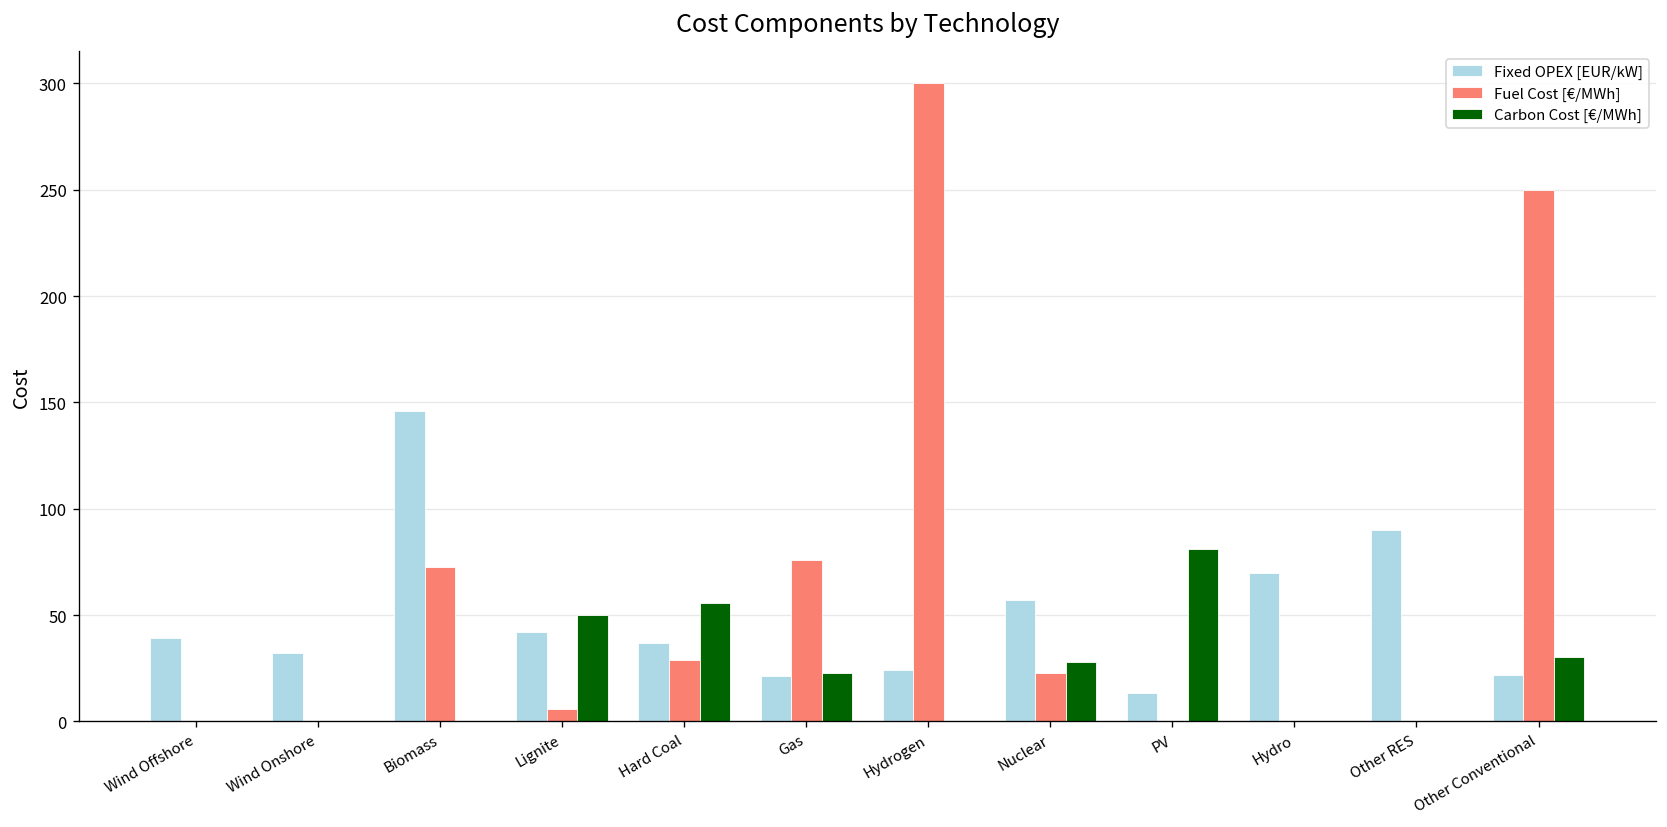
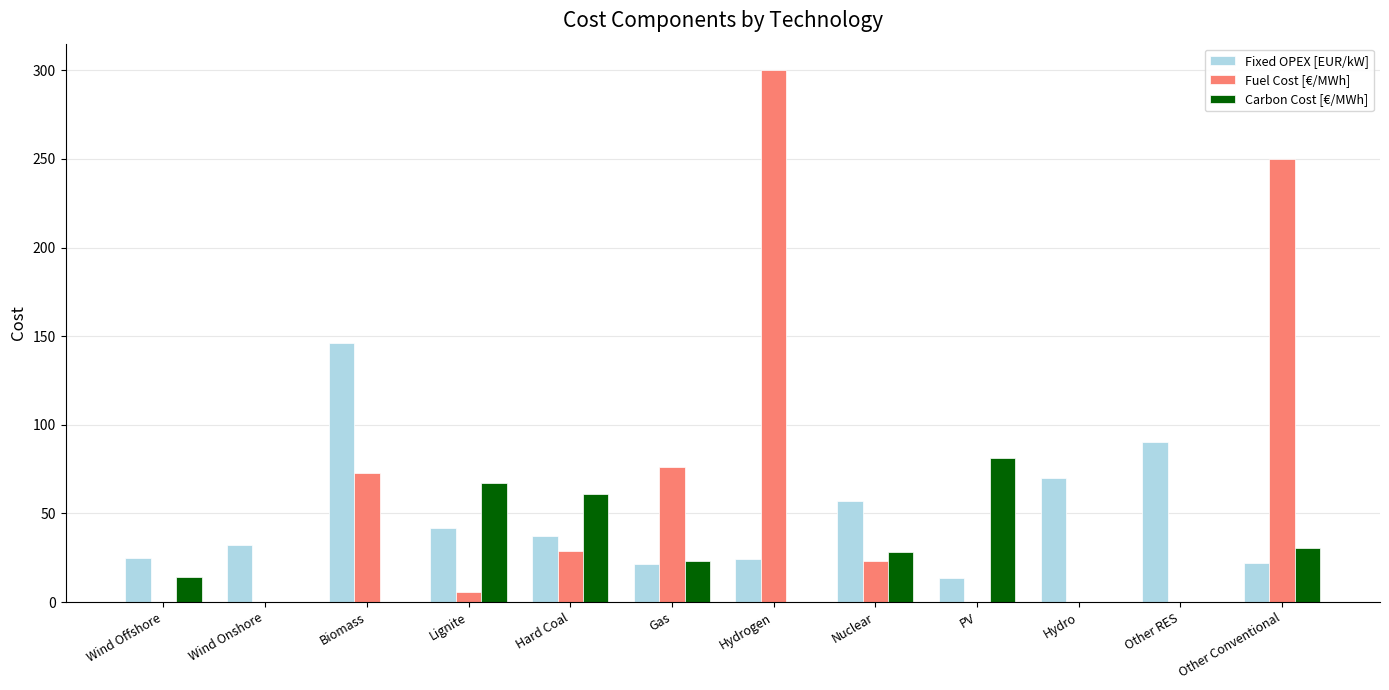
  {
    "Fixed OPEX [EUR/kW]": {
-     "Wind Offshore": 39,
+     "Wind Offshore": 25,
      "Wind Onshore": 32,
      "Biomass": 146,
      "Lignite": 42,
      "Hard Coal": 37,
      "Gas": 22,
      "Hydrogen": 24,
      "Nuclear": 57,
      "PV": 13,
      "Hydro": 70,
      "Other RES": 90,
      "Other Conventional": 22
    },
    "Fuel Cost [€/MWh]": {
      "Wind Offshore": 0,
      "Wind Onshore": 0,
      "Biomass": 73,
      "Lignite": 6,
      "Hard Coal": 29,
      "Gas": 76,
      "Hydrogen": 300,
      "Nuclear": 23,
      "PV": 0,
      "Hydro": 0,
      "Other RES": 0,
      "Other Conventional": 250
    },
    "Carbon Cost [€/MWh]": {
-     "Wind Offshore": 0,
+     "Wind Offshore": 14,
      "Wind Onshore": 0,
      "Biomass": 0,
-     "Lignite": 50,
-     "Hard Coal": 55,
+     "Lignite": 67,
+     "Hard Coal": 61,
      "Gas": 23,
      "Hydrogen": 0,
      "Nuclear": 28,
      "PV": 81,
      "Hydro": 0,
      "Other RES": 0,
      "Other Conventional": 30
    }
  }
